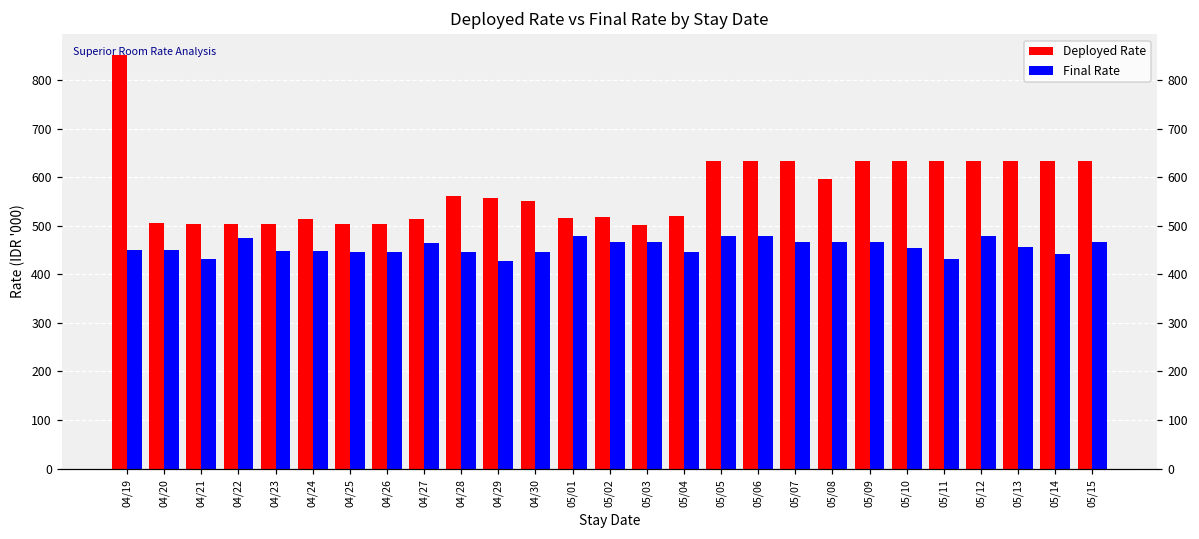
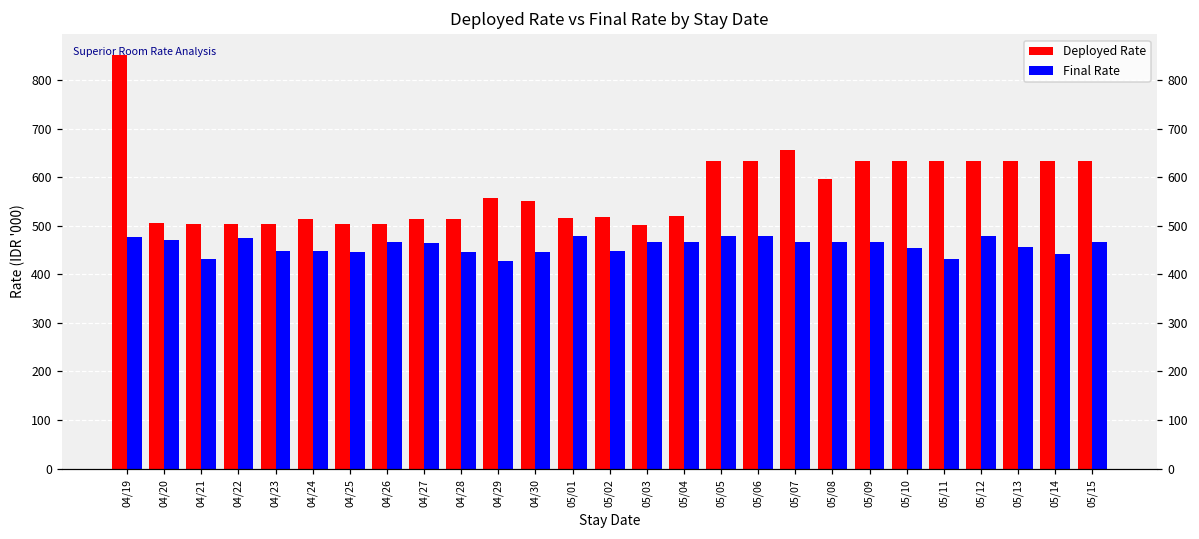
  {
    "Deployed Rate": {
      "04/19": 850,
      "04/20": 510,
      "04/21": 500,
      "04/22": 500,
      "04/23": 500,
      "04/24": 510,
      "04/25": 500,
      "04/26": 500,
      "04/27": 510,
-     "04/28": 560,
+     "04/28": 510,
      "04/29": 560,
      "04/30": 550,
      "05/01": 520,
      "05/02": 520,
      "05/03": 500,
      "05/04": 520,
      "05/05": 630,
      "05/06": 630,
-     "05/07": 630,
+     "05/07": 660,
      "05/08": 600,
      "05/09": 630,
      "05/10": 630,
      "05/11": 630,
      "05/12": 630,
      "05/13": 630,
      "05/14": 630,
      "05/15": 630
    },
    "Final Rate": {
-     "04/19": 450,
-     "04/20": 450,
+     "04/19": 480,
+     "04/20": 470,
      "04/21": 430,
      "04/22": 470,
      "04/23": 450,
      "04/24": 450,
      "04/25": 450,
-     "04/26": 450,
+     "04/26": 470,
      "04/27": 470,
      "04/28": 450,
      "04/29": 430,
      "04/30": 450,
      "05/01": 480,
-     "05/02": 470,
+     "05/02": 450,
      "05/03": 470,
-     "05/04": 450,
+     "05/04": 470,
      "05/05": 480,
      "05/06": 480,
      "05/07": 470,
      "05/08": 470,
      "05/09": 470,
      "05/10": 450,
      "05/11": 430,
      "05/12": 480,
      "05/13": 460,
      "05/14": 440,
      "05/15": 470
    }
  }
